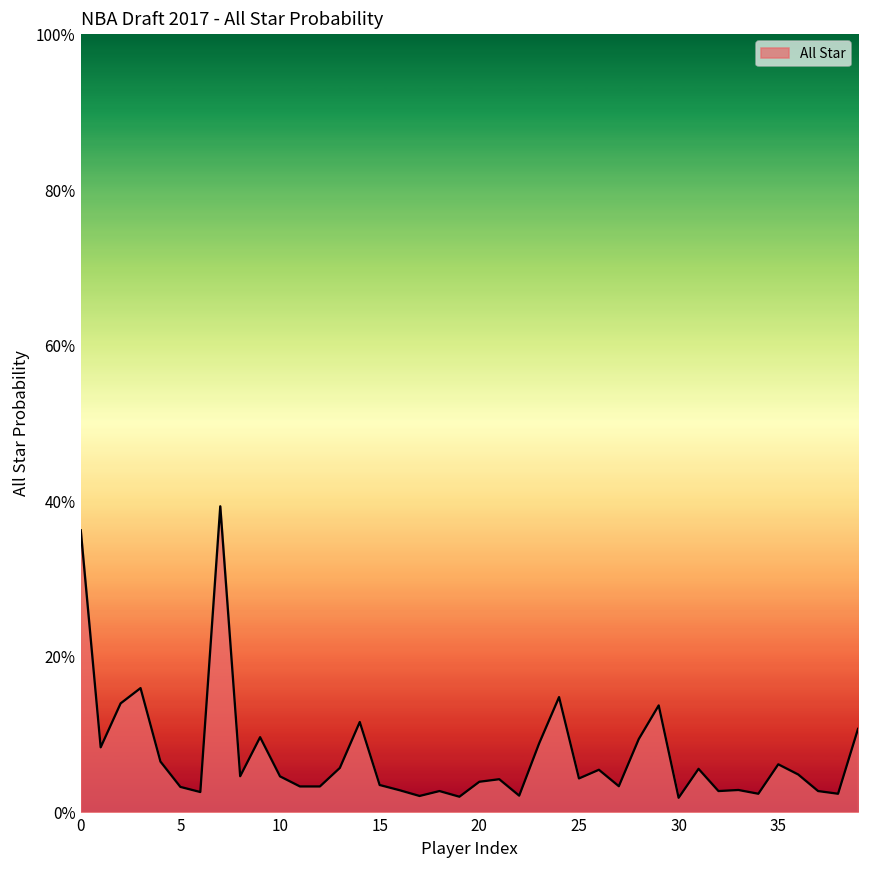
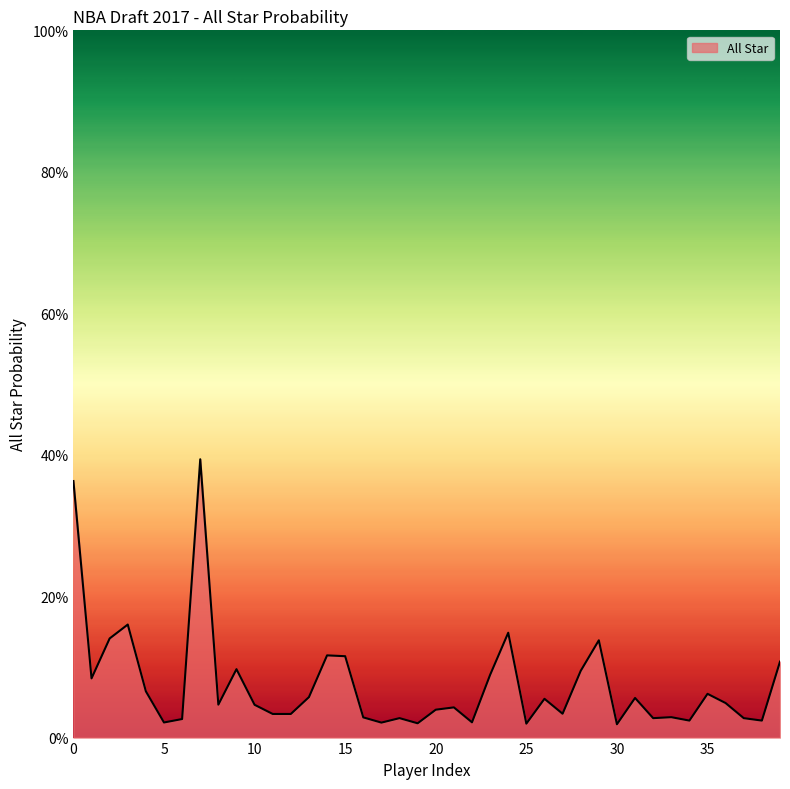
  {
    "0": "36%",
-   "5": "3%",
+   "5": "2%",
    "10": "5%",
-   "15": "4%",
+   "15": "12%",
    "20": "4%",
-   "25": "4%",
+   "25": "2%",
    "30": "2%",
    "35": "6%"
  }
